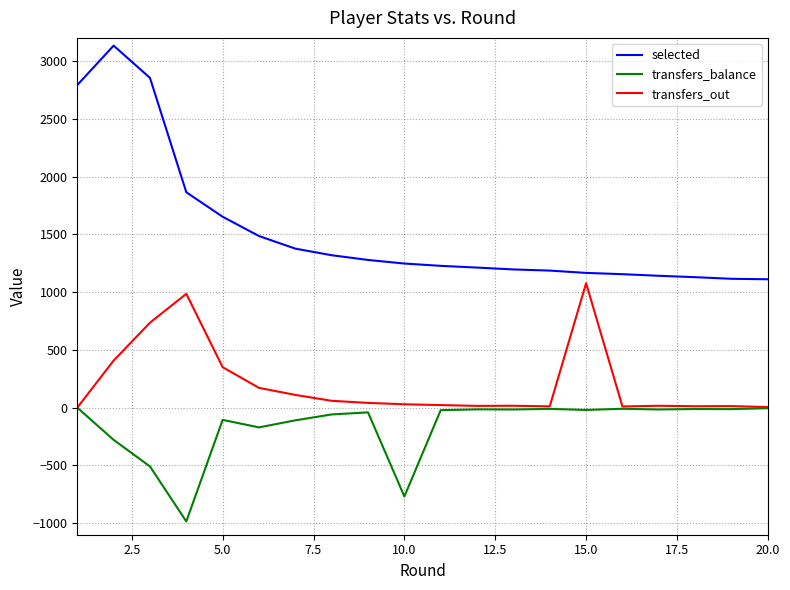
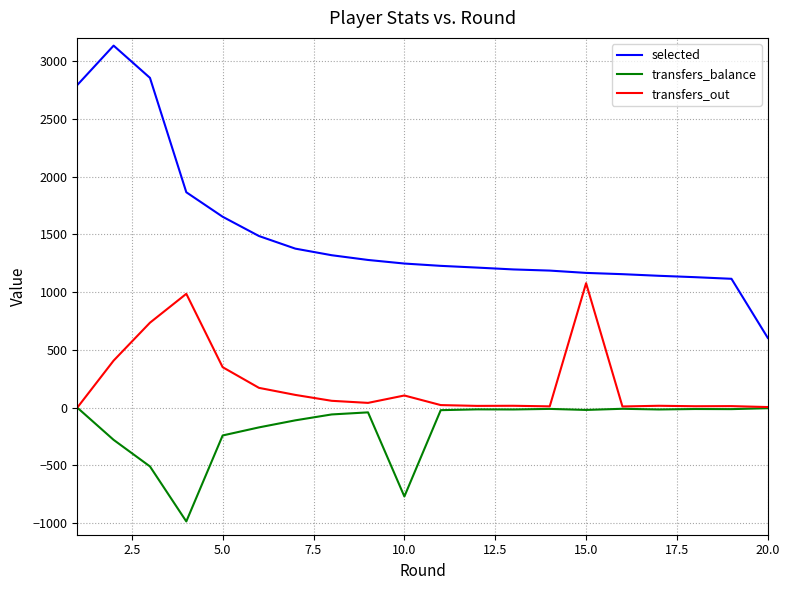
  {
    "selected": {
      "5.0": 1650,
      "10.0": 1250,
      "15.0": 1170,
-     "20.0": 1110
+     "20.0": 600
    },
    "transfers_balance": {
-     "5.0": -110,
+     "5.0": -240,
      "10.0": -770,
      "15.0": -20
    },
    "transfers_out": {
      "5.0": 350,
-     "10.0": 30,
+     "10.0": 110,
      "15.0": 1080
    }
  }
